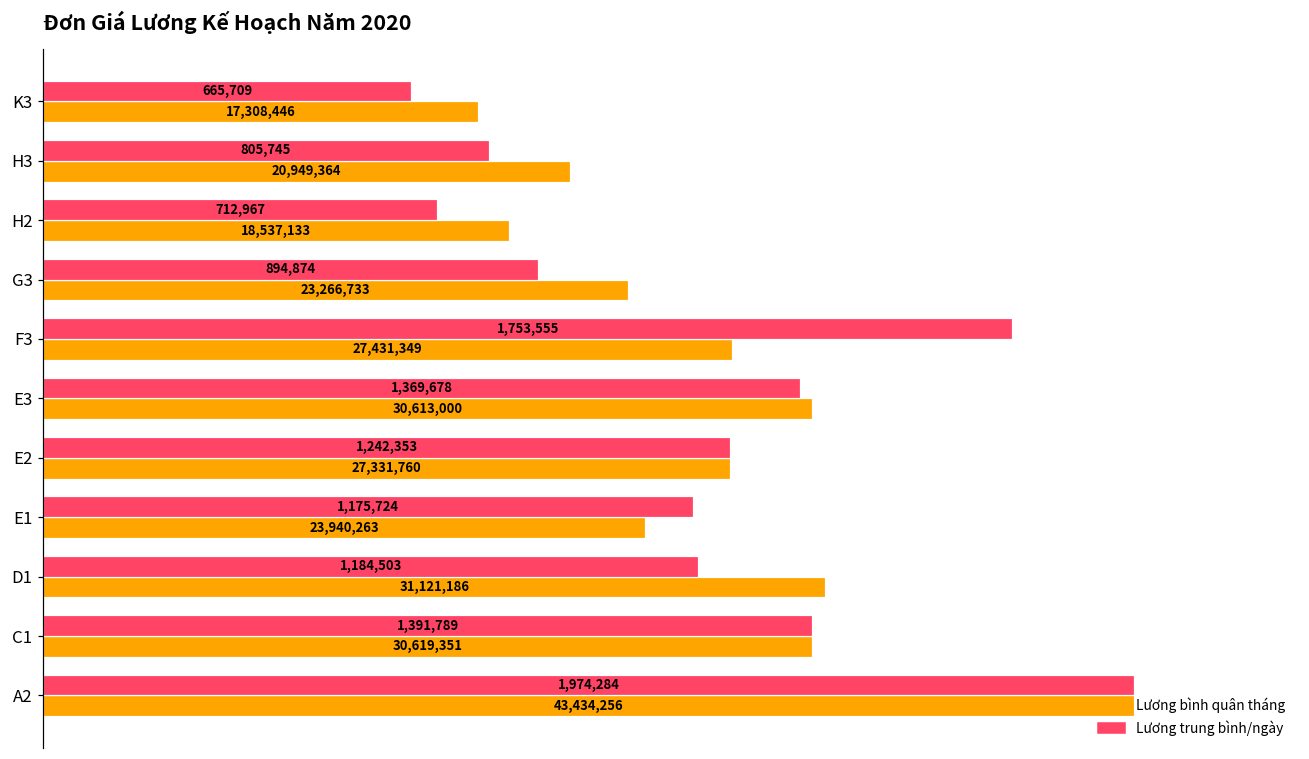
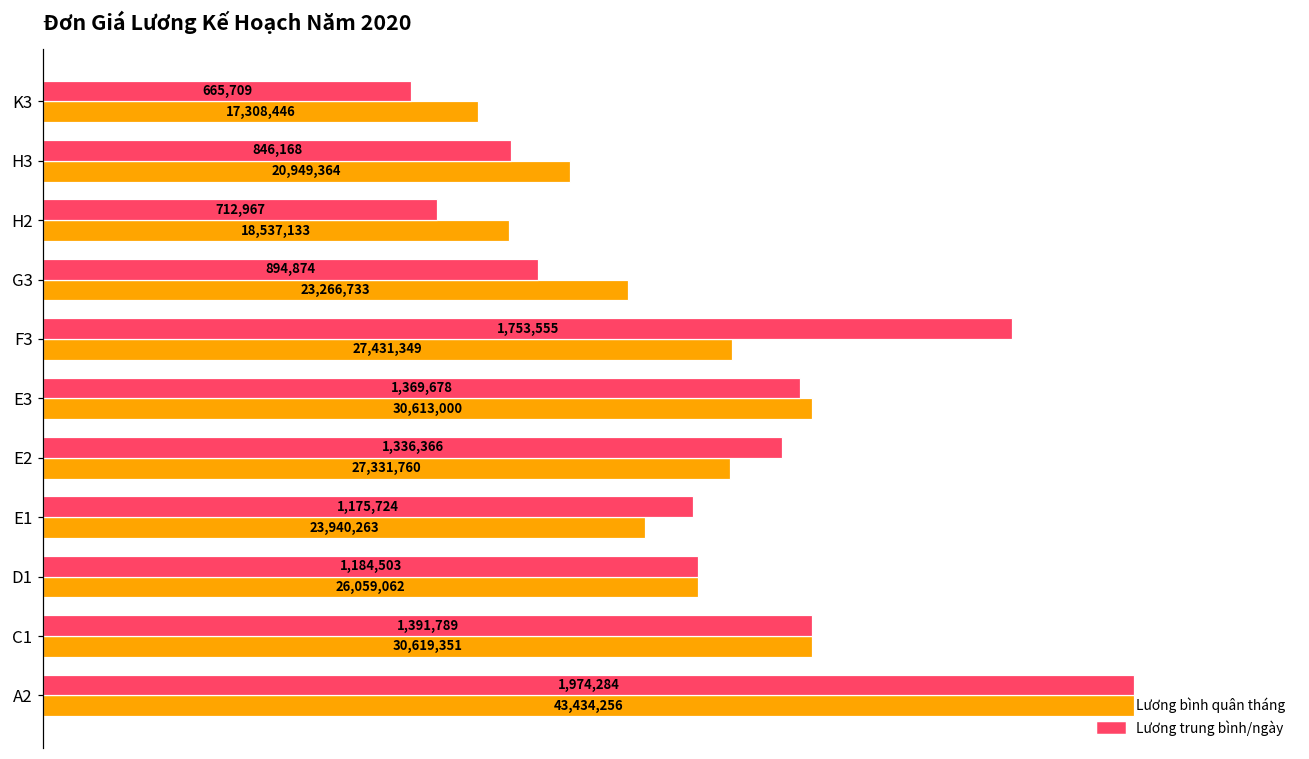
  {
    "Lương bình quân tháng": {
-     "D1": "31,121,186"
+     "D1": "26,059,062"
    },
    "Lương trung bình/ngày": {
-     "H3": "805,745",
-     "E2": "1,242,353"
+     "H3": "846,168",
+     "E2": "1,336,366"
    }
  }
